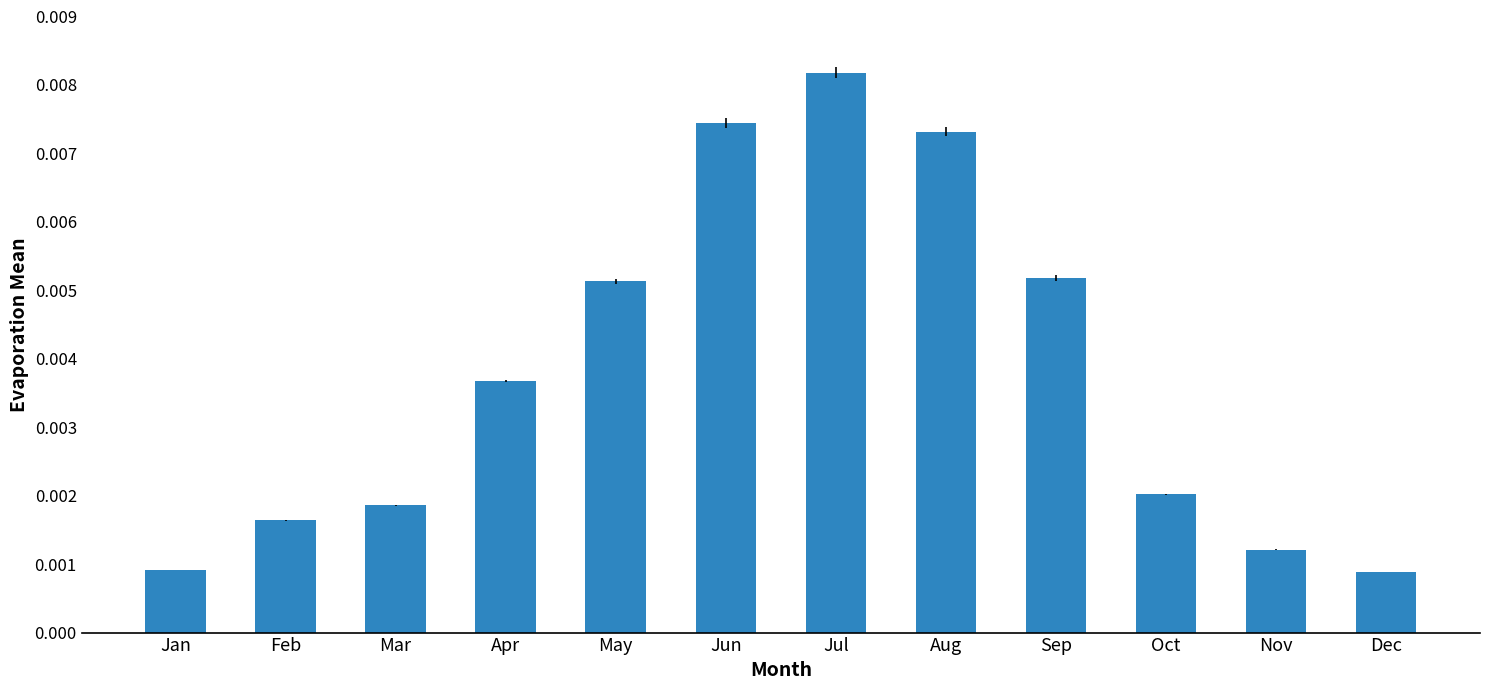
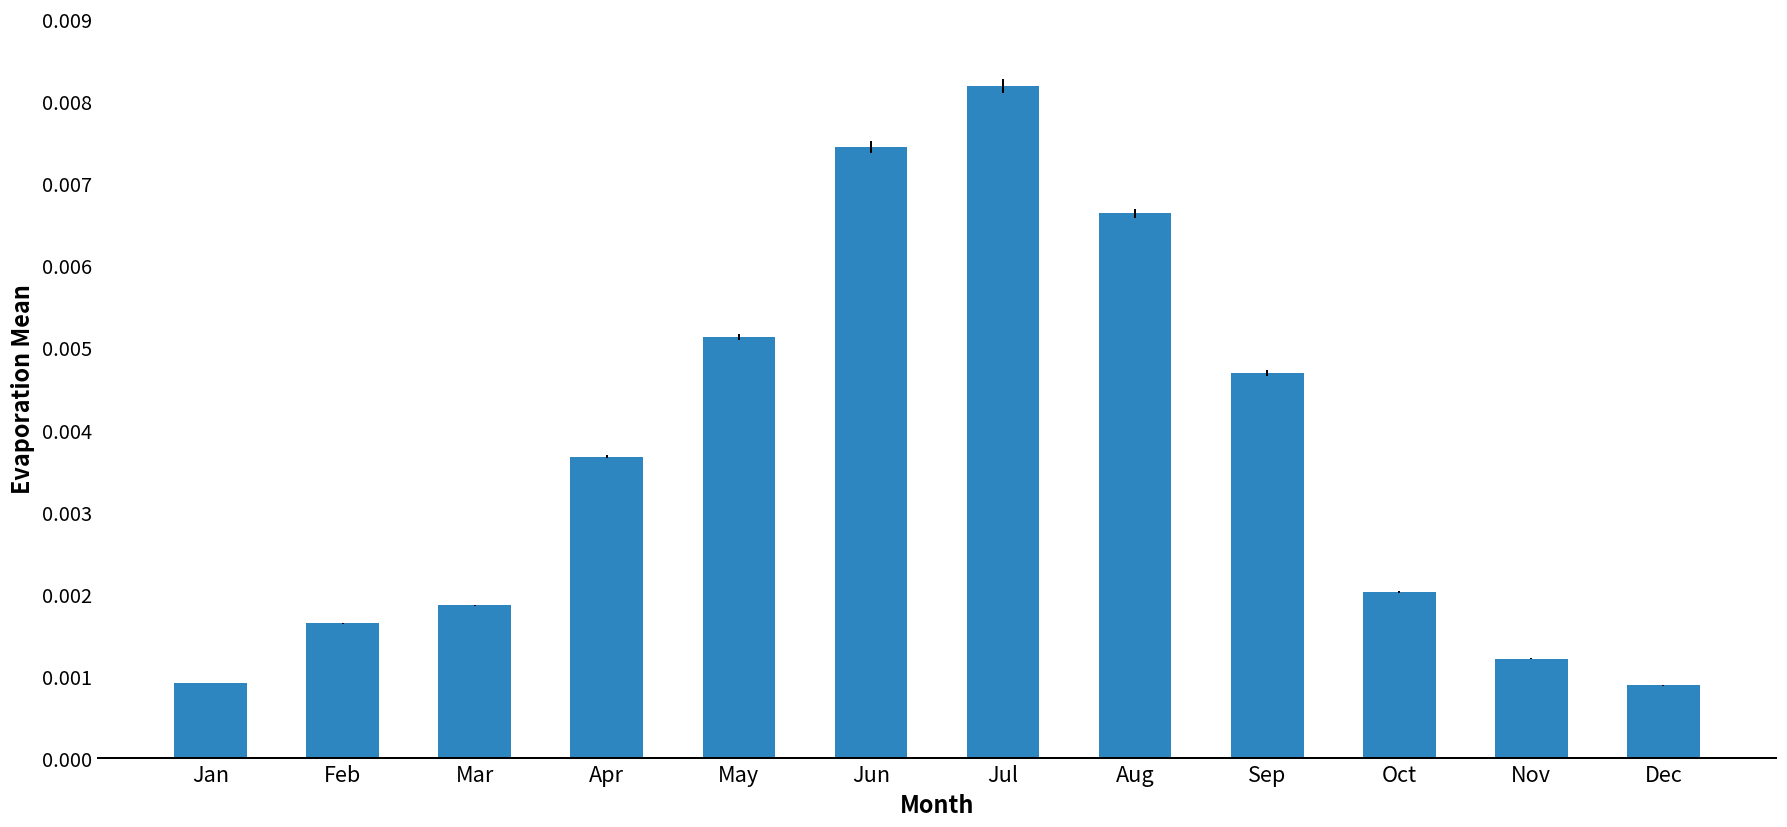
  {
    "Jan": 0.0009,
    "Feb": 0.0016,
    "Mar": 0.0019,
    "Apr": 0.0037,
    "May": 0.0051,
    "Jun": 0.0074,
    "Jul": 0.0082,
-   "Aug": 0.0073,
-   "Sep": 0.0052,
+   "Aug": 0.0066,
+   "Sep": 0.0047,
    "Oct": 0.0020,
    "Nov": 0.0012,
    "Dec": 0.0009
  }
